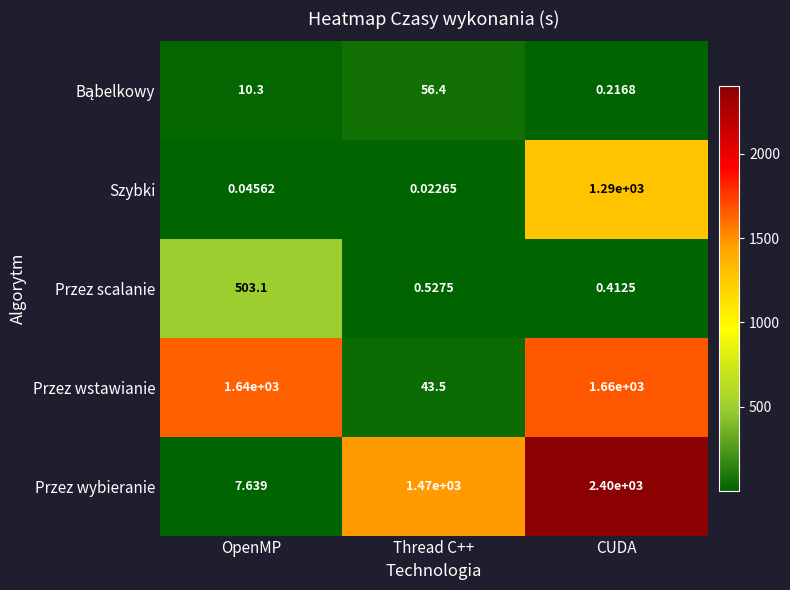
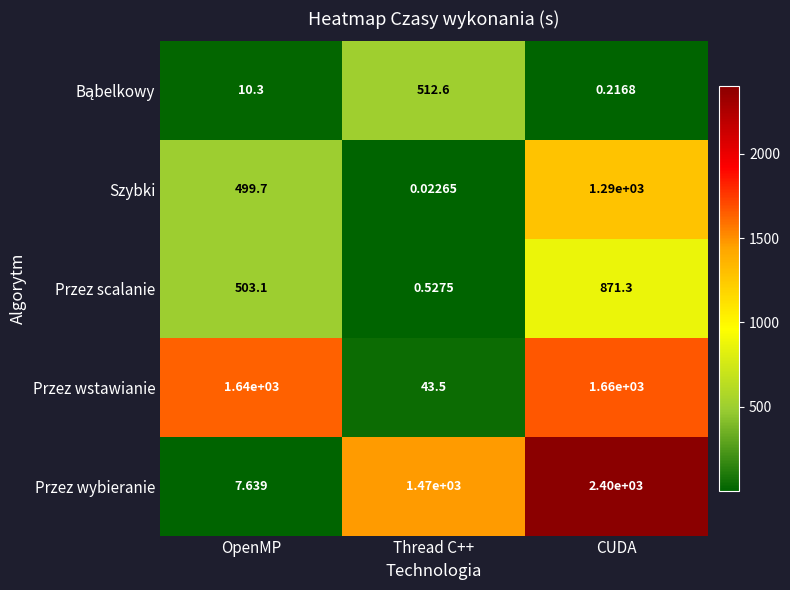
  {
    "Bąbelkowy": {
      "OpenMP": "10.3",
-     "Thread C++": "56.4",
+     "Thread C++": "512.6",
      "CUDA": "0.2168"
    },
    "Szybki": {
-     "OpenMP": "0.04562",
+     "OpenMP": "499.7",
      "Thread C++": "0.02265",
      "CUDA": "1.29e+03"
    },
    "Przez scalanie": {
      "OpenMP": "503.1",
      "Thread C++": "0.5275",
-     "CUDA": "0.4125"
+     "CUDA": "871.3"
    },
    "Przez wstawianie": {
      "OpenMP": "1.64e+03",
      "Thread C++": "43.5",
      "CUDA": "1.66e+03"
    },
    "Przez wybieranie": {
      "OpenMP": "7.639",
      "Thread C++": "1.47e+03",
      "CUDA": "2.40e+03"
    }
  }
